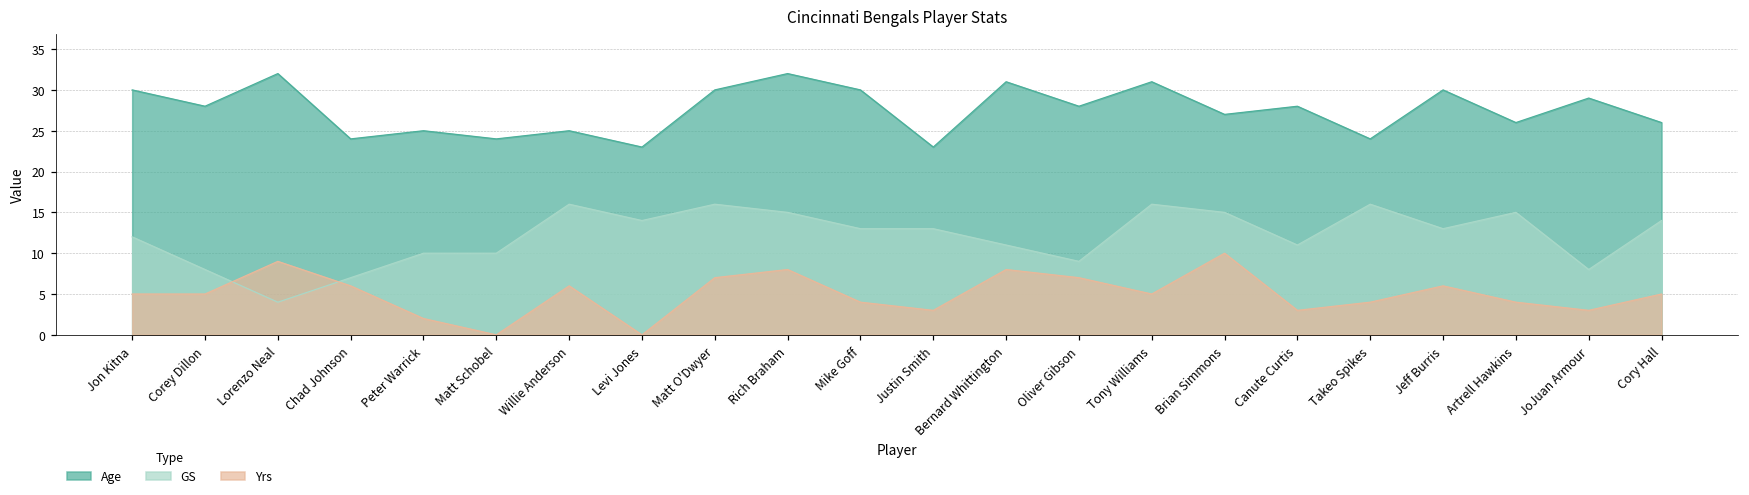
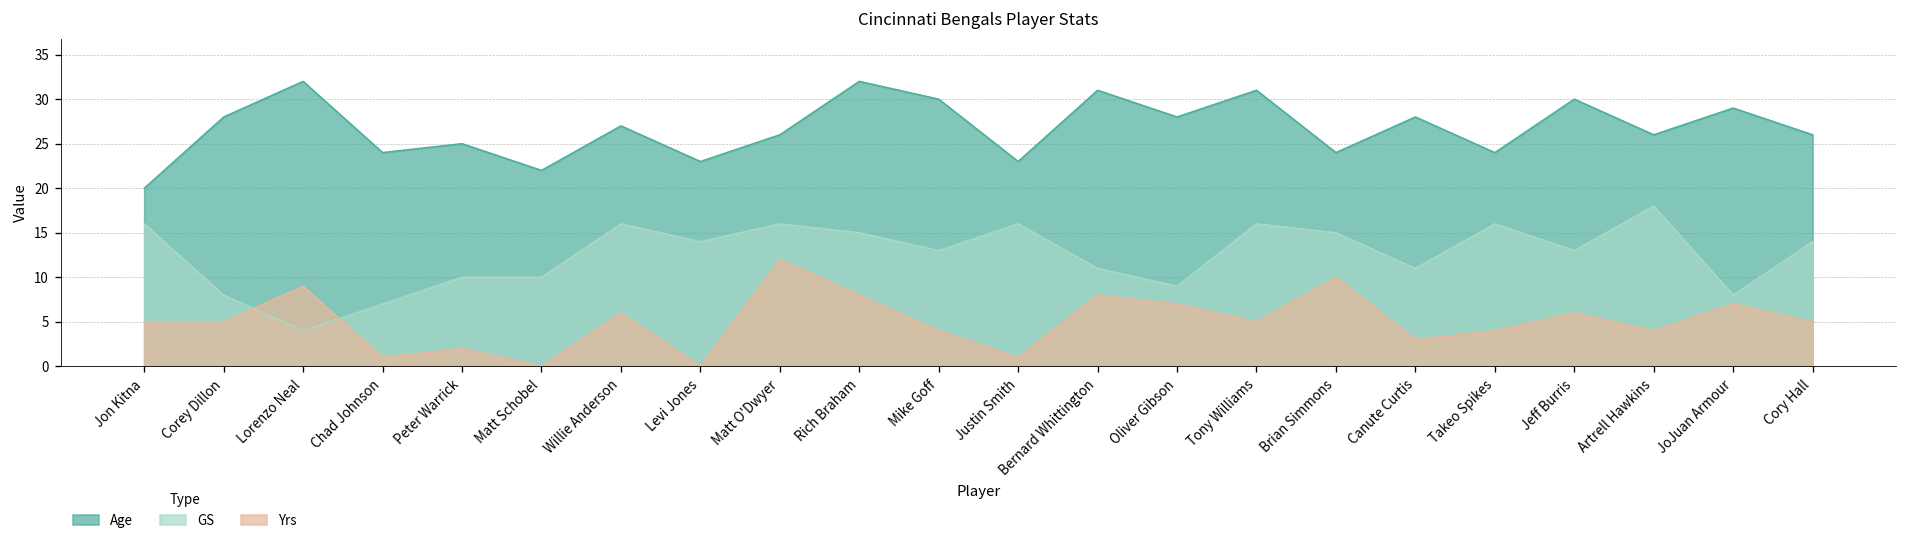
  {
    "Age": {
-     "Jon Kitna": 30,
+     "Jon Kitna": 20,
      "Corey Dillon": 28,
      "Lorenzo Neal": 32,
      "Chad Johnson": 24,
      "Peter Warrick": 25,
-     "Matt Schobel": 24,
-     "Willie Anderson": 25,
+     "Matt Schobel": 22,
+     "Willie Anderson": 27,
      "Levi Jones": 23,
-     "Matt O'Dwyer": 30,
+     "Matt O'Dwyer": 26,
      "Rich Braham": 32,
      "Mike Goff": 30,
      "Justin Smith": 23,
      "Bernard Whittington": 31,
      "Oliver Gibson": 28,
      "Tony Williams": 31,
-     "Brian Simmons": 27,
+     "Brian Simmons": 24,
      "Canute Curtis": 28,
      "Takeo Spikes": 24,
      "Jeff Burris": 30,
      "Artrell Hawkins": 26,
      "JoJuan Armour": 29,
      "Cory Hall": 26
    },
    "GS": {
-     "Jon Kitna": 12,
+     "Jon Kitna": 16,
      "Corey Dillon": 8,
      "Lorenzo Neal": 4,
      "Chad Johnson": 7,
      "Peter Warrick": 10,
      "Matt Schobel": 10,
      "Willie Anderson": 16,
      "Levi Jones": 14,
      "Matt O'Dwyer": 16,
      "Rich Braham": 15,
      "Mike Goff": 13,
-     "Justin Smith": 13,
+     "Justin Smith": 16,
      "Bernard Whittington": 11,
      "Oliver Gibson": 9,
      "Tony Williams": 16,
      "Brian Simmons": 15,
      "Canute Curtis": 11,
      "Takeo Spikes": 16,
      "Jeff Burris": 13,
-     "Artrell Hawkins": 15,
+     "Artrell Hawkins": 18,
      "JoJuan Armour": 8,
      "Cory Hall": 14
    },
    "Yrs": {
      "Jon Kitna": 5,
      "Corey Dillon": 5,
      "Lorenzo Neal": 9,
-     "Chad Johnson": 6,
+     "Chad Johnson": 1,
      "Peter Warrick": 2,
      "Matt Schobel": 0,
      "Willie Anderson": 6,
      "Levi Jones": 0,
-     "Matt O'Dwyer": 7,
+     "Matt O'Dwyer": 12,
      "Rich Braham": 8,
      "Mike Goff": 4,
-     "Justin Smith": 3,
+     "Justin Smith": 1,
      "Bernard Whittington": 8,
      "Oliver Gibson": 7,
      "Tony Williams": 5,
      "Brian Simmons": 10,
      "Canute Curtis": 3,
      "Takeo Spikes": 4,
      "Jeff Burris": 6,
      "Artrell Hawkins": 4,
-     "JoJuan Armour": 3,
+     "JoJuan Armour": 7,
      "Cory Hall": 5
    }
  }
